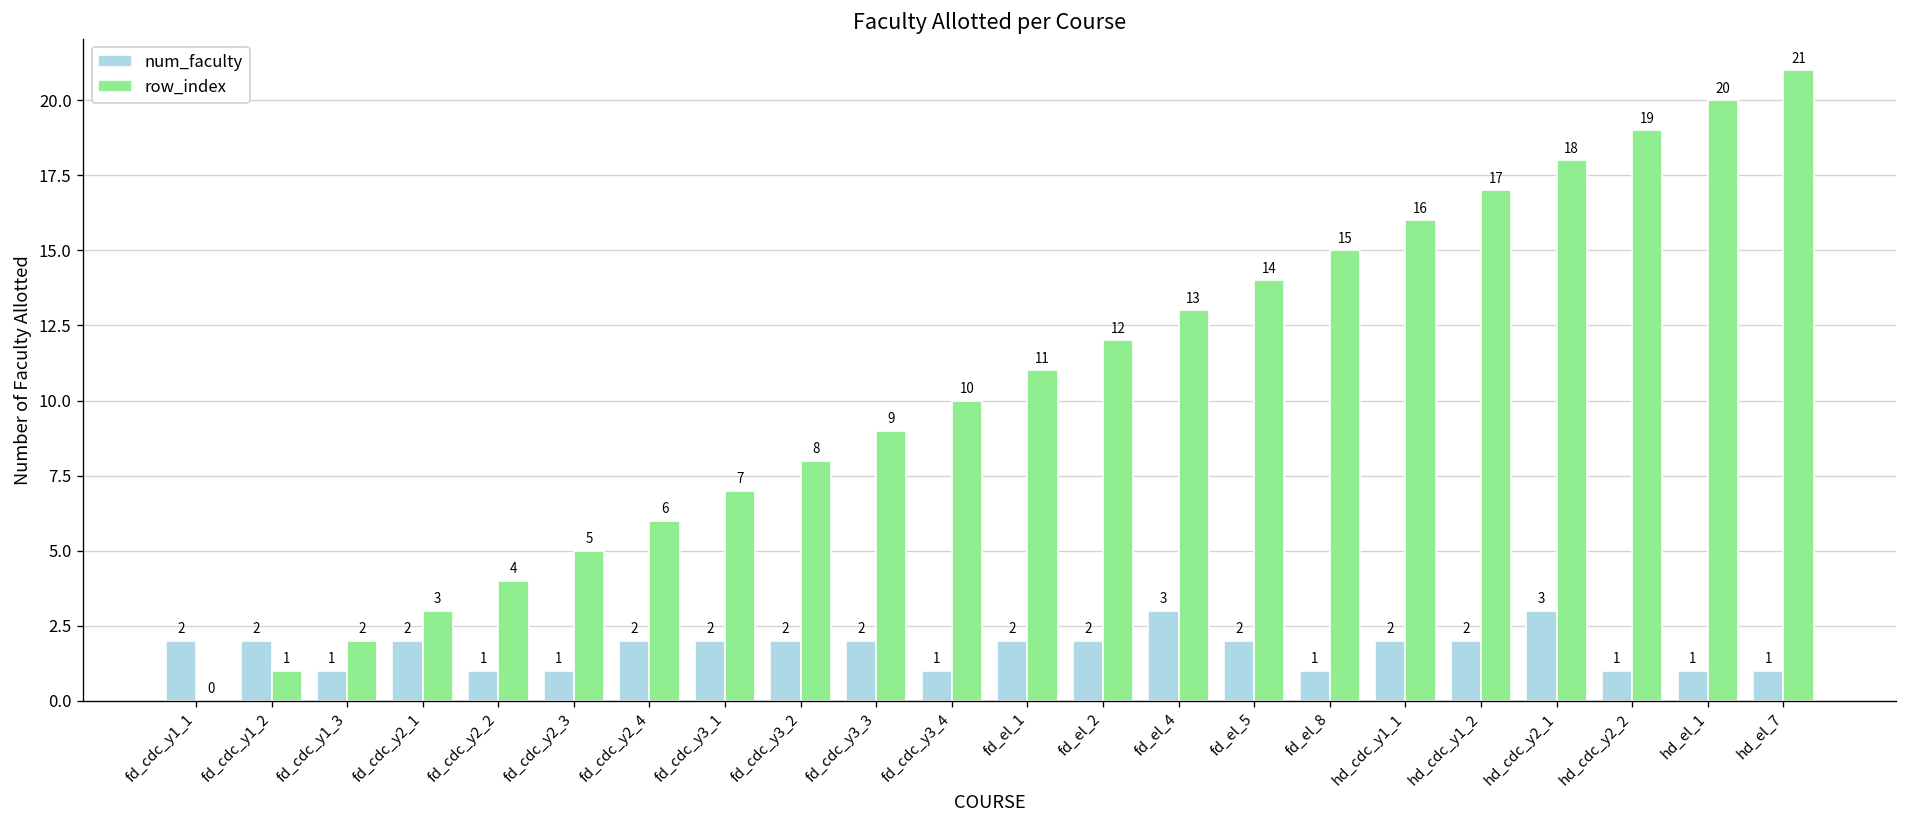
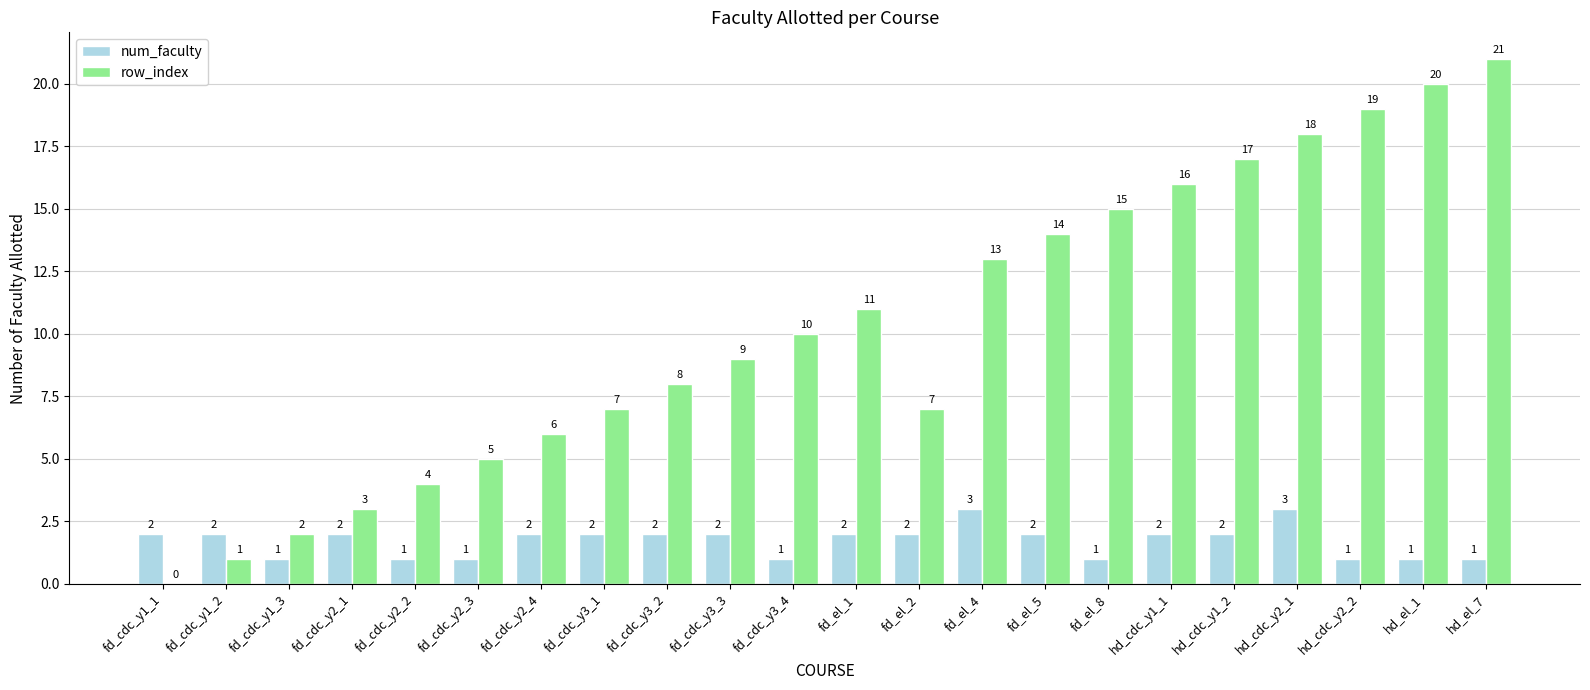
  {
    "num_faculty": {
      "fd_cdc_y1_1": 2,
      "fd_cdc_y1_2": 2,
      "fd_cdc_y1_3": 1,
      "fd_cdc_y2_1": 2,
      "fd_cdc_y2_2": 1,
      "fd_cdc_y2_3": 1,
      "fd_cdc_y2_4": 2,
      "fd_cdc_y3_1": 2,
      "fd_cdc_y3_2": 2,
      "fd_cdc_y3_3": 2,
      "fd_cdc_y3_4": 1,
      "fd_el_1": 2,
      "fd_el_2": 2,
      "fd_el_4": 3,
      "fd_el_5": 2,
      "fd_el_8": 1,
      "hd_cdc_y1_1": 2,
      "hd_cdc_y1_2": 2,
      "hd_cdc_y2_1": 3,
      "hd_cdc_y2_2": 1,
      "hd_el_1": 1,
      "hd_el_7": 1
    },
    "row_index": {
      "fd_cdc_y1_1": 0,
      "fd_cdc_y1_2": 1,
      "fd_cdc_y1_3": 2,
      "fd_cdc_y2_1": 3,
      "fd_cdc_y2_2": 4,
      "fd_cdc_y2_3": 5,
      "fd_cdc_y2_4": 6,
      "fd_cdc_y3_1": 7,
      "fd_cdc_y3_2": 8,
      "fd_cdc_y3_3": 9,
      "fd_cdc_y3_4": 10,
      "fd_el_1": 11,
-     "fd_el_2": 12,
+     "fd_el_2": 7,
      "fd_el_4": 13,
      "fd_el_5": 14,
      "fd_el_8": 15,
      "hd_cdc_y1_1": 16,
      "hd_cdc_y1_2": 17,
      "hd_cdc_y2_1": 18,
      "hd_cdc_y2_2": 19,
      "hd_el_1": 20,
      "hd_el_7": 21
    }
  }
